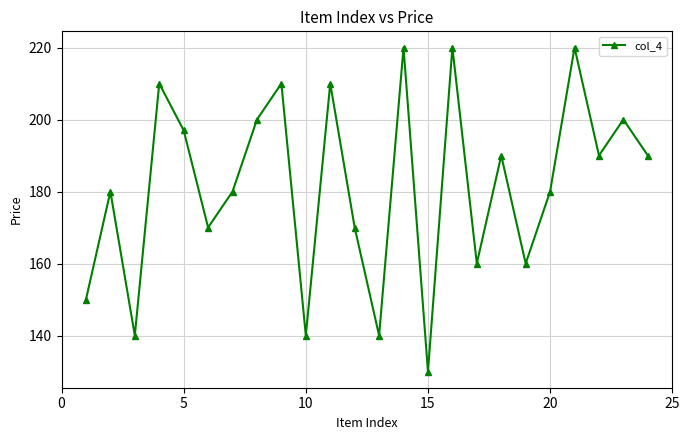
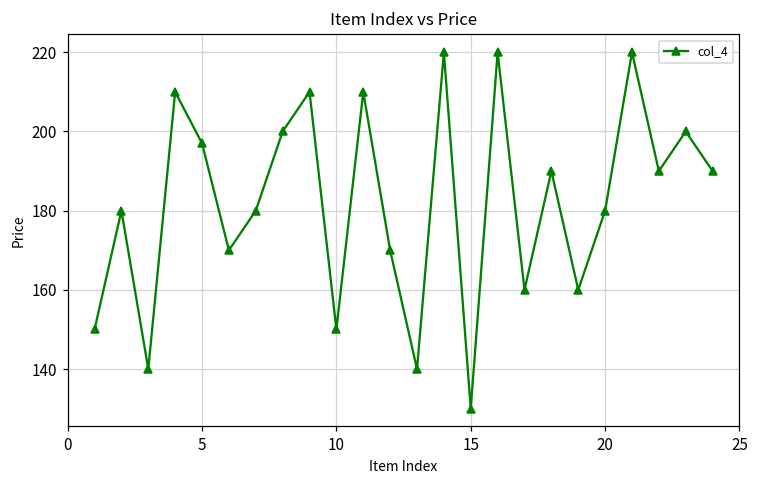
  {
    "5": 197,
-   "10": 140,
+   "10": 150,
    "15": 130,
    "20": 180
  }
